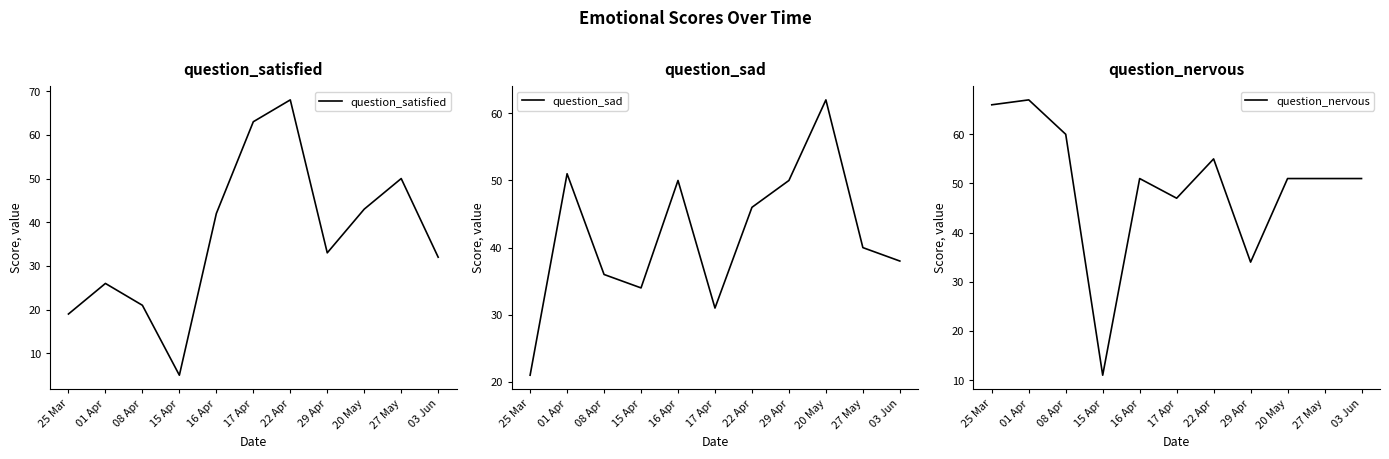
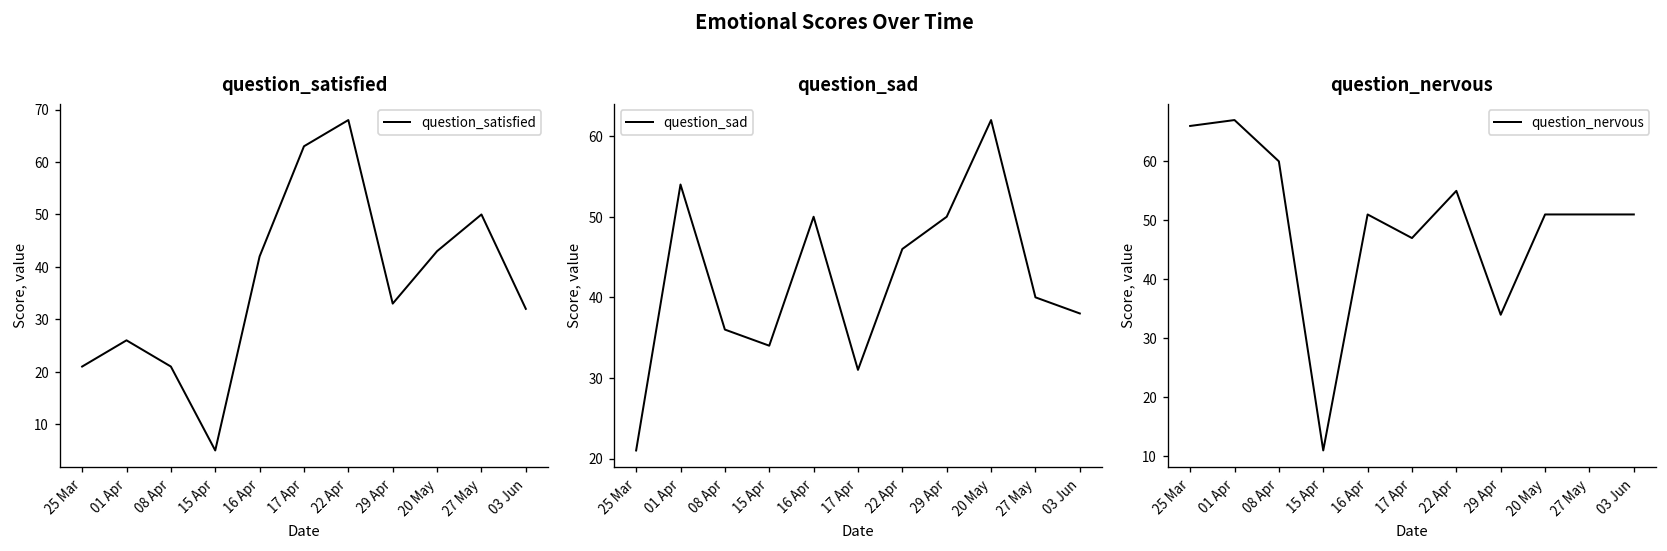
  {
    "question_satisfied": {
-     "25 Mar": 19,
+     "25 Mar": 21,
      "01 Apr": 26,
      "08 Apr": 21,
      "15 Apr": 5,
      "16 Apr": 42,
      "17 Apr": 63,
      "22 Apr": 68,
      "29 Apr": 33,
      "20 May": 43,
      "27 May": 50,
      "03 Jun": 32
    },
    "question_sad": {
      "25 Mar": 21,
-     "01 Apr": 51,
+     "01 Apr": 54,
      "08 Apr": 36,
      "15 Apr": 34,
      "16 Apr": 50,
      "17 Apr": 31,
      "22 Apr": 46,
      "29 Apr": 50,
      "20 May": 62,
      "27 May": 40,
      "03 Jun": 38
    },
    "question_nervous": {
      "25 Mar": 66,
      "01 Apr": 67,
      "08 Apr": 60,
      "15 Apr": 11,
      "16 Apr": 51,
      "17 Apr": 47,
      "22 Apr": 55,
      "29 Apr": 34,
      "20 May": 51,
      "27 May": 51,
      "03 Jun": 51
    }
  }
